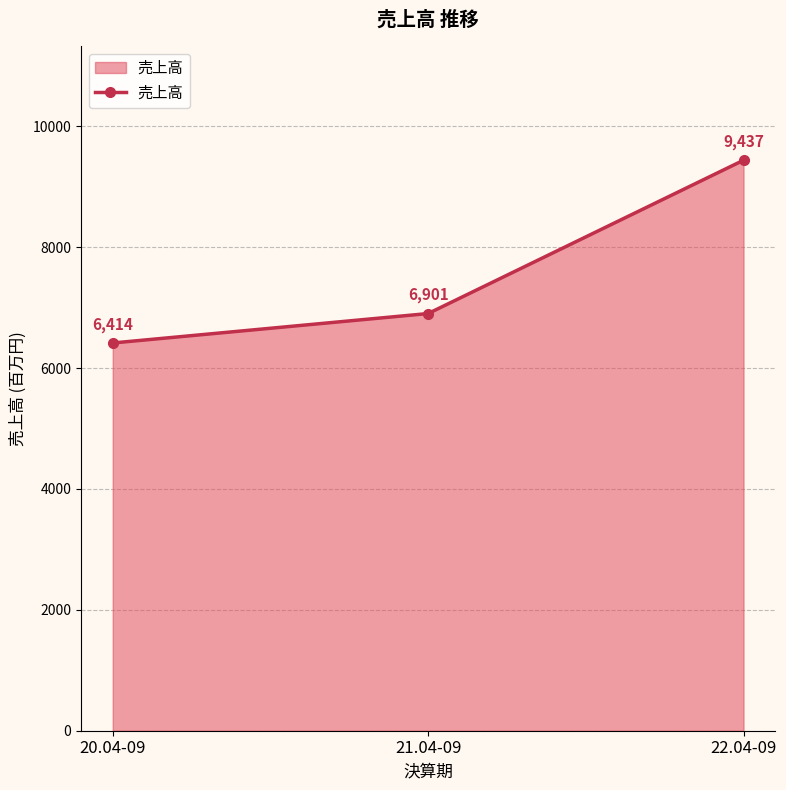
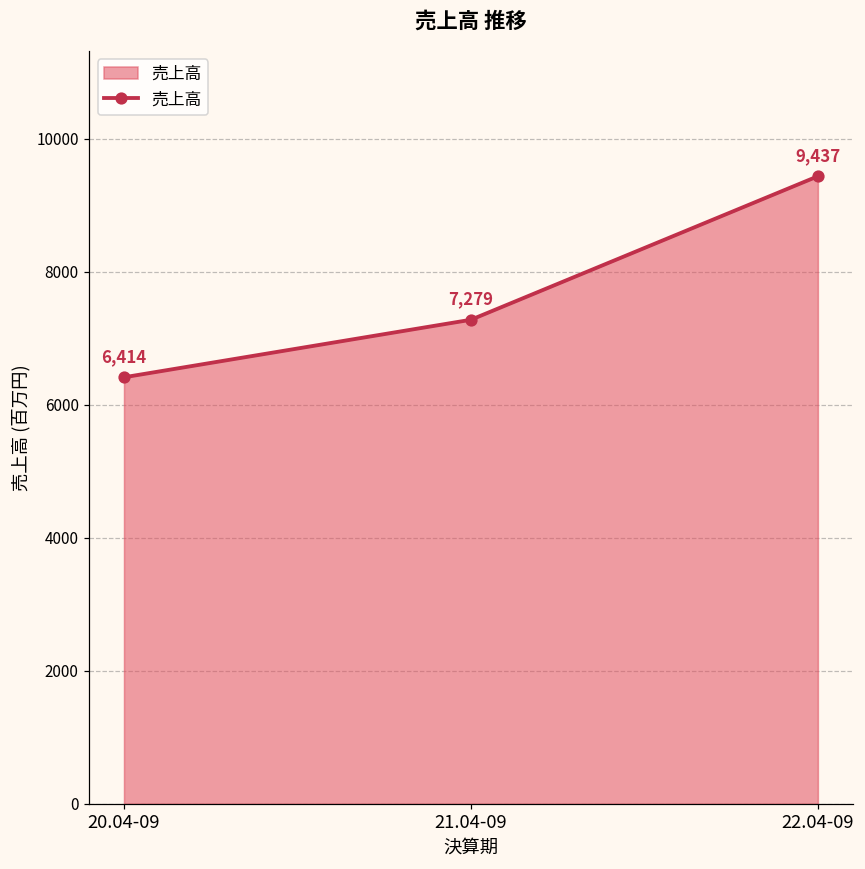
  {
    "20.04-09": "6,414",
-   "21.04-09": "6,901",
+   "21.04-09": "7,279",
    "22.04-09": "9,437"
  }
